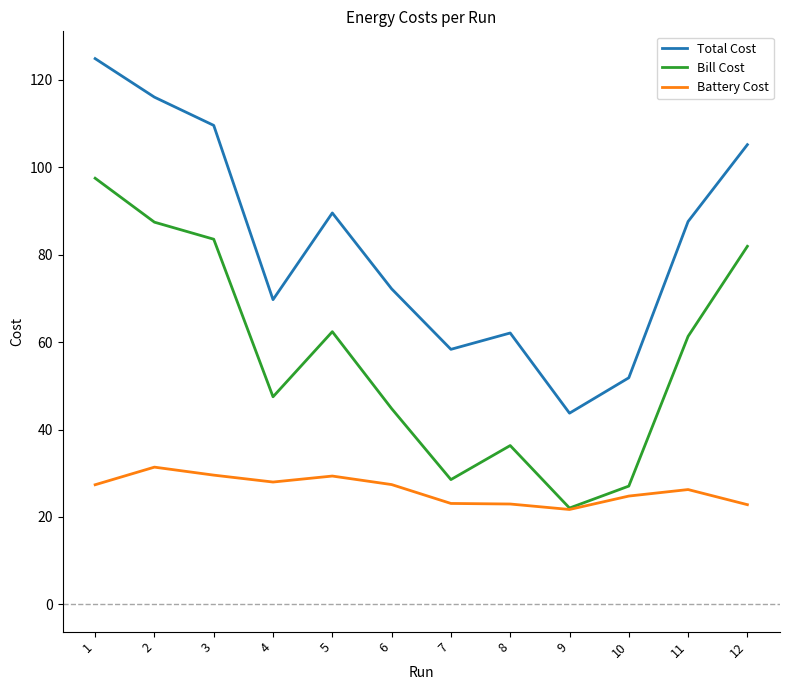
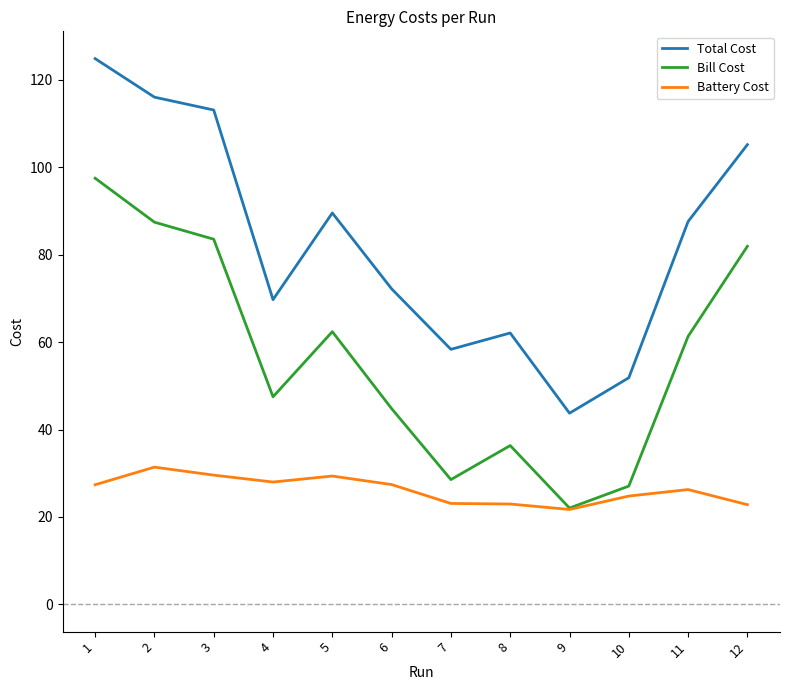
  {
    "Total Cost": {
      "1": 125,
      "2": 116,
-     "3": 110,
+     "3": 113,
      "4": 70,
      "5": 90,
      "6": 72,
      "7": 58,
      "8": 62,
      "9": 44,
      "10": 52,
      "11": 88,
      "12": 105
    },
    "Bill Cost": {
      "1": 98,
      "2": 87,
      "3": 84,
      "4": 48,
      "5": 62,
      "6": 45,
      "7": 29,
      "8": 36,
      "10": 27,
      "11": 61,
      "12": 82
    },
    "Battery Cost": {
      "1": 27,
      "2": 31,
      "3": 30,
      "4": 28,
      "5": 29,
      "6": 27,
      "7": 23,
      "8": 23,
      "10": 25,
      "11": 26,
      "12": 23
    }
  }
